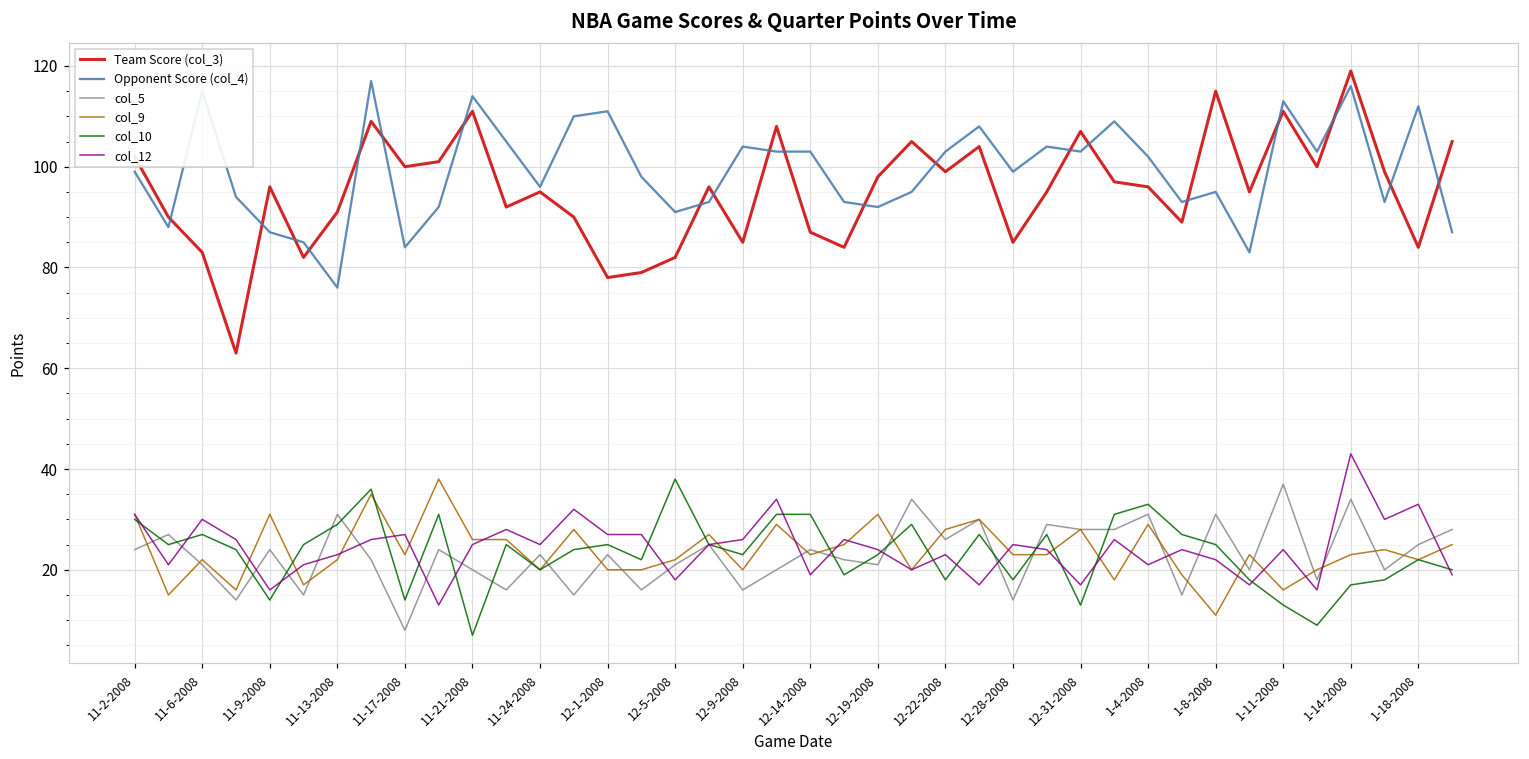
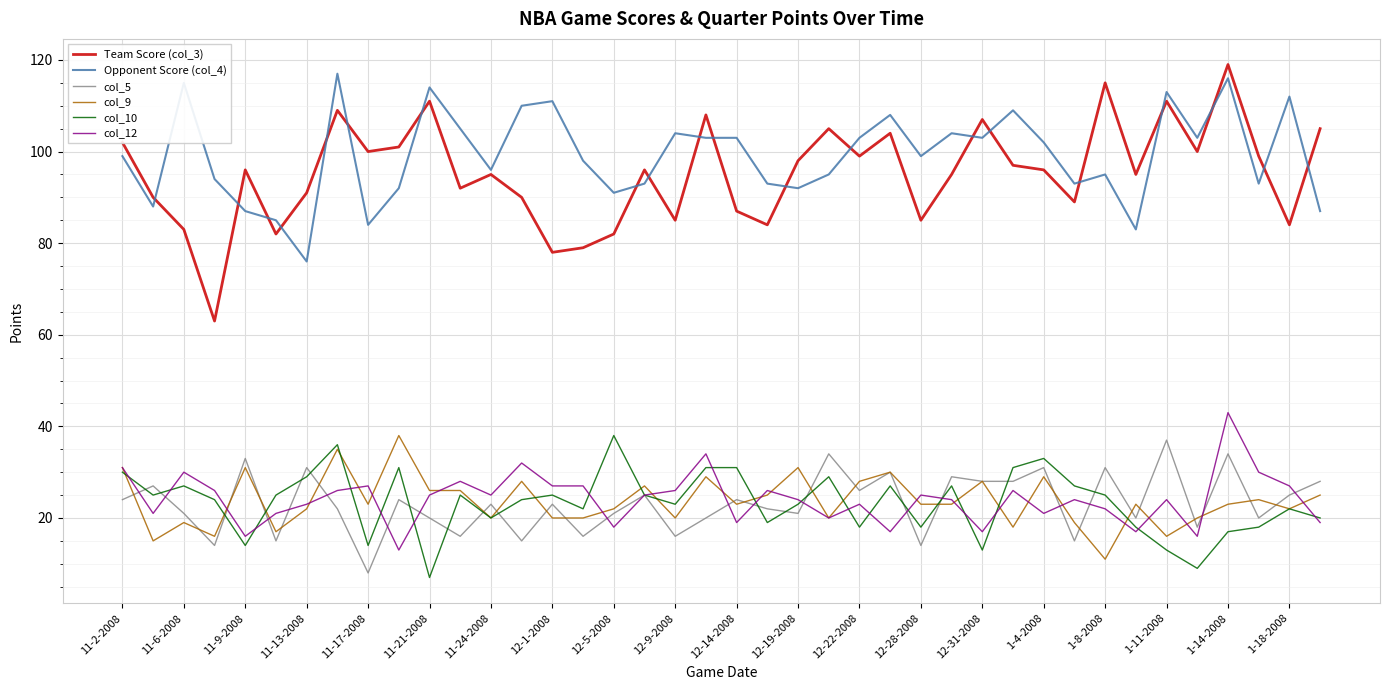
  {
    "Team Score (col_3)": {
      "11-6-2008": 83,
      "11-9-2008": 96,
      "11-13-2008": 91,
      "11-17-2008": 100,
      "11-21-2008": 111,
      "11-24-2008": 95,
      "12-1-2008": 78,
      "12-5-2008": 82,
      "12-9-2008": 85,
      "12-14-2008": 87,
      "12-19-2008": 98,
      "12-22-2008": 99,
      "12-28-2008": 85,
      "12-31-2008": 107,
      "1-4-2008": 96,
      "1-8-2008": 115,
      "1-11-2008": 111,
      "1-14-2008": 119,
      "1-18-2008": 84
    },
    "Opponent Score (col_4)": {
      "11-2-2008": 99,
      "11-9-2008": 87,
      "11-13-2008": 76,
      "11-17-2008": 84,
      "11-21-2008": 114,
      "11-24-2008": 96,
      "12-1-2008": 111,
      "12-5-2008": 91,
      "12-9-2008": 104,
      "12-14-2008": 103,
      "12-19-2008": 92,
      "12-22-2008": 103,
      "12-28-2008": 99,
      "12-31-2008": 103,
      "1-4-2008": 102,
      "1-8-2008": 95,
      "1-11-2008": 113,
      "1-14-2008": 116,
      "1-18-2008": 112
    },
    "col_5": {
      "11-2-2008": 24,
      "11-6-2008": 21,
-     "11-9-2008": 24,
+     "11-9-2008": 33,
      "11-13-2008": 31,
      "11-17-2008": 8,
      "11-21-2008": 20,
      "11-24-2008": 23,
      "12-1-2008": 23,
      "12-5-2008": 21,
      "12-9-2008": 16,
      "12-14-2008": 24,
      "12-19-2008": 21,
      "12-22-2008": 26,
      "12-28-2008": 14,
      "1-4-2008": 31,
      "1-8-2008": 31,
      "1-11-2008": 37,
      "1-14-2008": 34,
      "1-18-2008": 25
    },
    "col_9": {
-     "11-6-2008": 22,
+     "11-6-2008": 19,
      "11-9-2008": 31,
      "11-13-2008": 22,
      "11-17-2008": 23,
      "11-21-2008": 26,
      "12-1-2008": 20,
      "12-5-2008": 22,
      "12-9-2008": 20,
      "12-14-2008": 23,
      "12-19-2008": 31,
      "12-22-2008": 28,
      "12-28-2008": 23,
      "1-4-2008": 29,
      "1-8-2008": 11,
      "1-11-2008": 16,
      "1-14-2008": 23
    },
    "col_10": {
      "11-2-2008": 30,
      "11-6-2008": 27,
      "11-9-2008": 14,
      "11-13-2008": 29,
      "11-17-2008": 14,
      "11-21-2008": 7,
      "12-1-2008": 25,
      "12-5-2008": 38,
      "12-9-2008": 23,
      "12-14-2008": 31,
      "12-19-2008": 23,
      "12-22-2008": 18,
      "12-28-2008": 18,
      "12-31-2008": 13,
      "1-4-2008": 33,
      "1-8-2008": 25,
      "1-11-2008": 13,
      "1-14-2008": 17
    },
    "col_12": {
      "11-6-2008": 30,
      "11-9-2008": 16,
      "11-13-2008": 23,
      "11-17-2008": 27,
      "11-21-2008": 25,
      "11-24-2008": 25,
      "12-1-2008": 27,
      "12-5-2008": 18,
      "12-9-2008": 26,
      "12-14-2008": 19,
      "12-19-2008": 24,
      "12-22-2008": 23,
      "12-28-2008": 25,
      "12-31-2008": 17,
      "1-4-2008": 21,
      "1-8-2008": 22,
      "1-11-2008": 24,
      "1-14-2008": 43,
-     "1-18-2008": 33
+     "1-18-2008": 27
    }
  }
